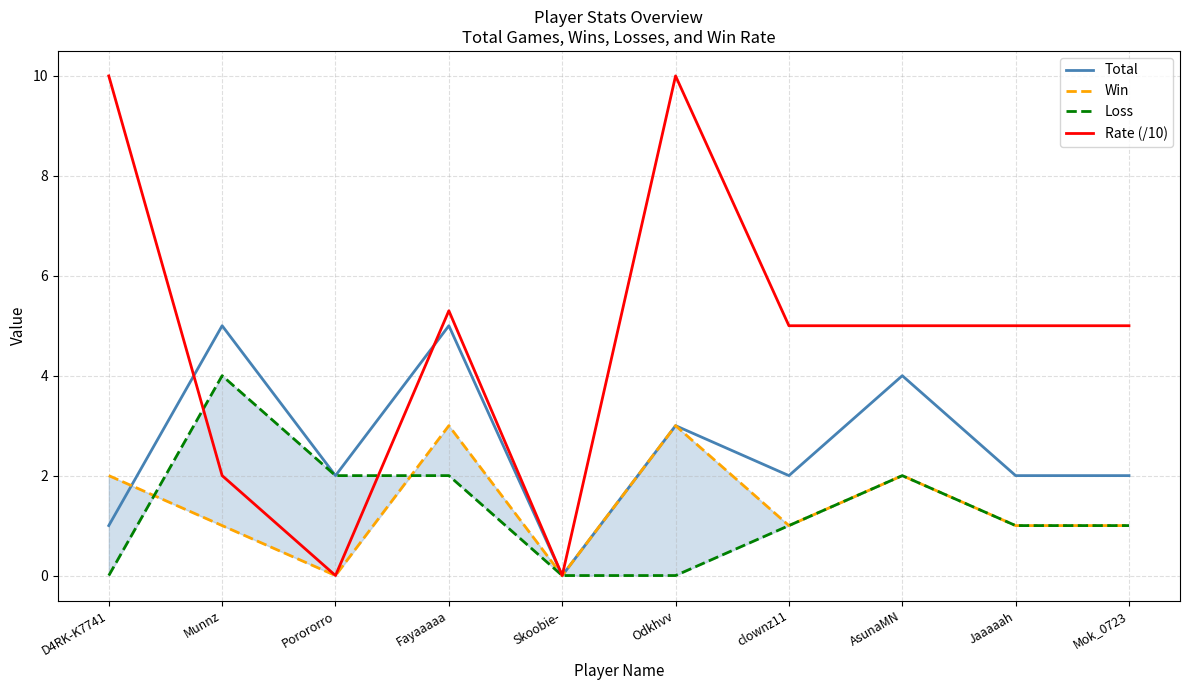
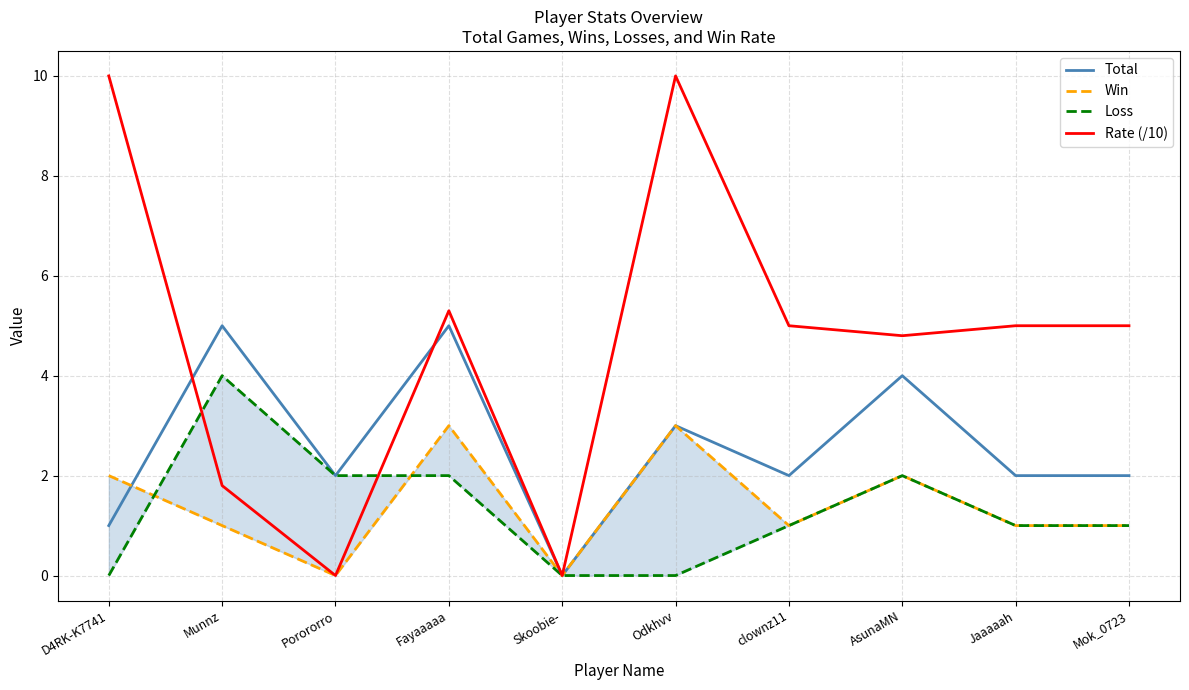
  {
    "Win": {
      "Munnz": 1.0
    },
    "Loss": {
      "D4RK-K7741": 0.0,
      "Fayaaaaa": 2.0,
      "Odkhvv": 0.0
    },
    "Rate (/10)": {
      "D4RK-K7741": 10.0,
-     "Munnz": 2.0,
+     "Munnz": 1.8,
      "Fayaaaaa": 5.3,
      "Odkhvv": 10.0,
      "clownz11": 5.0,
-     "AsunaMN": 5.0,
+     "AsunaMN": 4.8,
      "Jaaaaah": 5.0,
      "Mok_0723": 5.0
    }
  }
